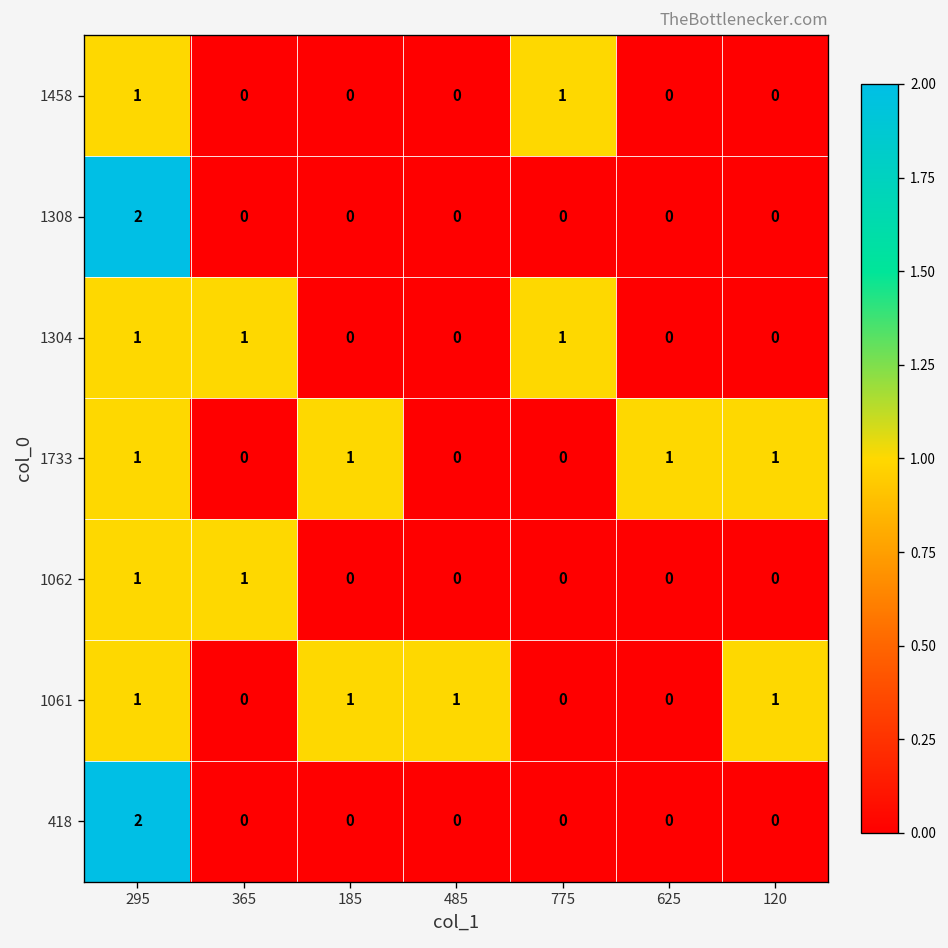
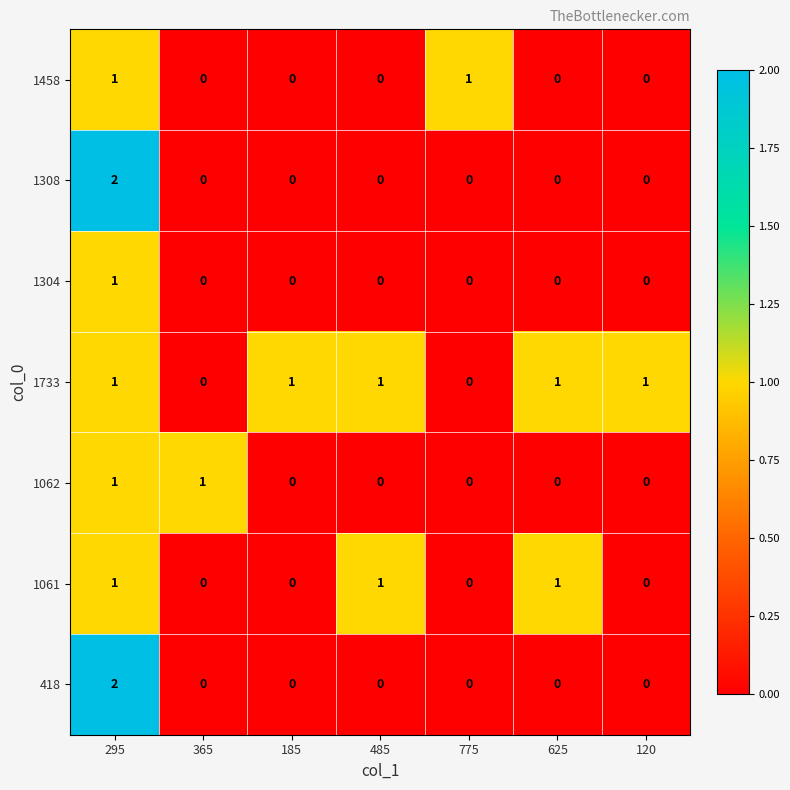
  {
    "1458": {
      "295": 1,
      "365": 0,
      "185": 0,
      "485": 0,
      "775": 1,
      "625": 0,
      "120": 0
    },
    "1308": {
      "295": 2,
      "365": 0,
      "185": 0,
      "485": 0,
      "775": 0,
      "625": 0,
      "120": 0
    },
    "1304": {
      "295": 1,
-     "365": 1,
+     "365": 0,
      "185": 0,
      "485": 0,
-     "775": 1,
+     "775": 0,
      "625": 0,
      "120": 0
    },
    "1733": {
      "295": 1,
      "365": 0,
      "185": 1,
-     "485": 0,
+     "485": 1,
      "775": 0,
      "625": 1,
      "120": 1
    },
    "1062": {
      "295": 1,
      "365": 1,
      "185": 0,
      "485": 0,
      "775": 0,
      "625": 0,
      "120": 0
    },
    "1061": {
      "295": 1,
      "365": 0,
-     "185": 1,
+     "185": 0,
      "485": 1,
      "775": 0,
-     "625": 0,
-     "120": 1
+     "625": 1,
+     "120": 0
    },
    "418": {
      "295": 2,
      "365": 0,
      "185": 0,
      "485": 0,
      "775": 0,
      "625": 0,
      "120": 0
    }
  }
